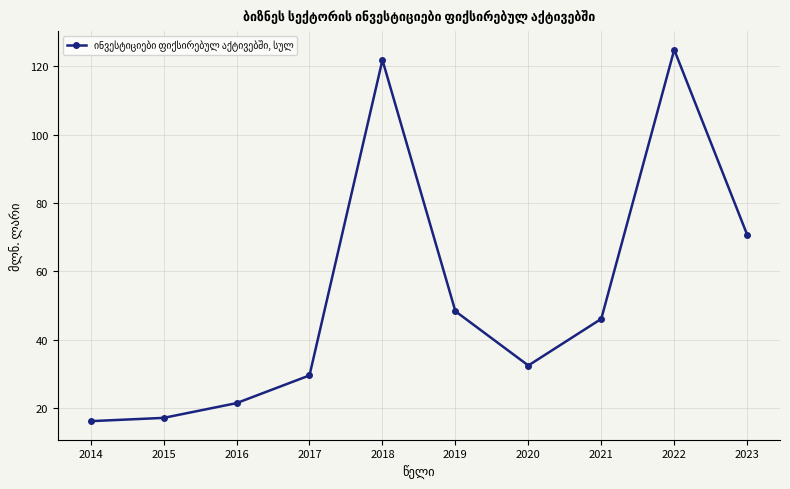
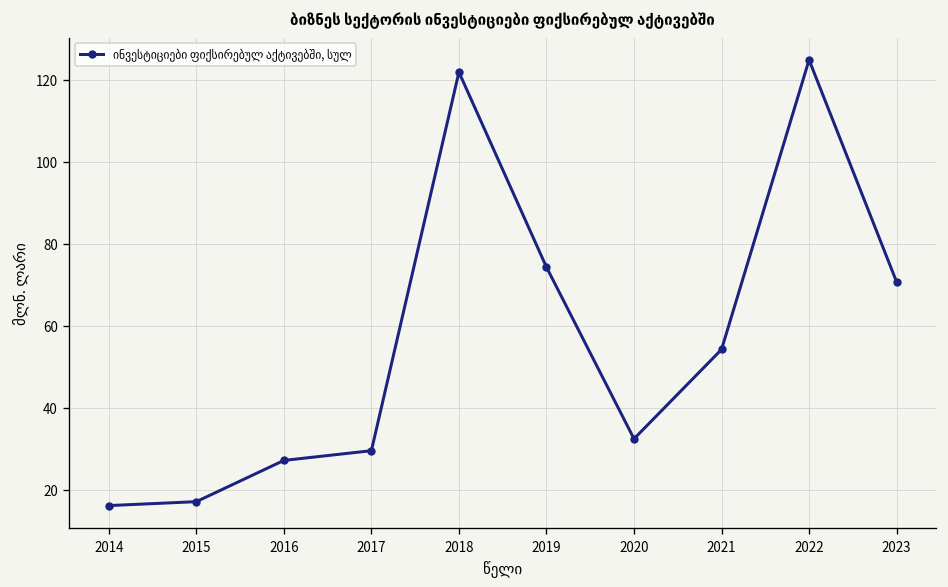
  {
    "2014": 16,
    "2015": 17,
-   "2016": 21,
+   "2016": 27,
    "2017": 30,
    "2018": 122,
-   "2019": 48,
+   "2019": 74,
    "2020": 32,
-   "2021": 46,
+   "2021": 54,
    "2022": 125,
    "2023": 71
  }
